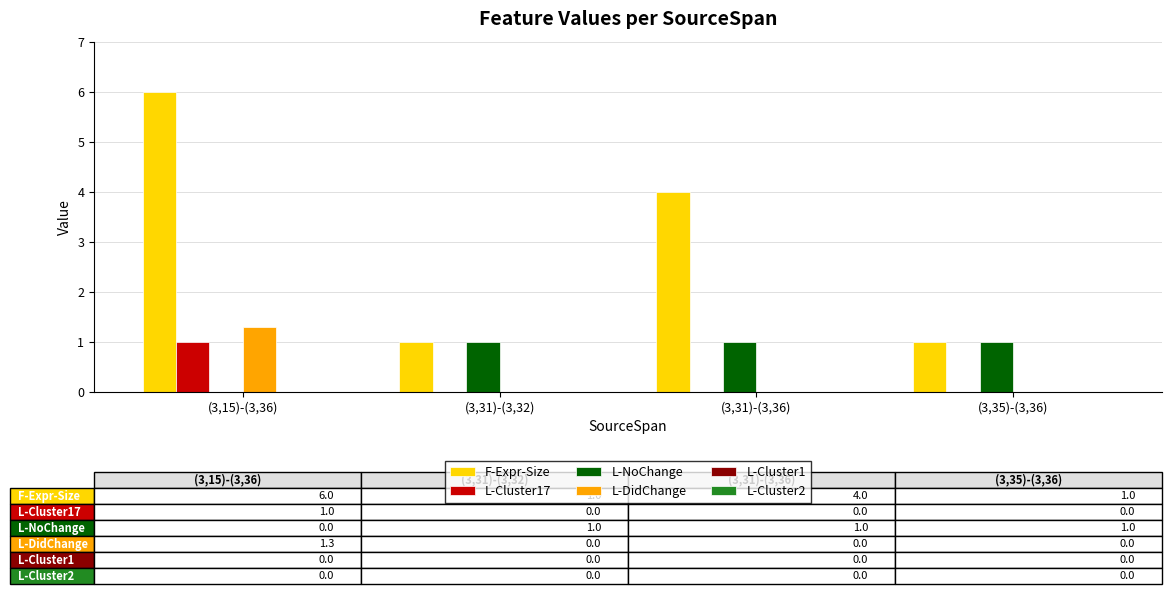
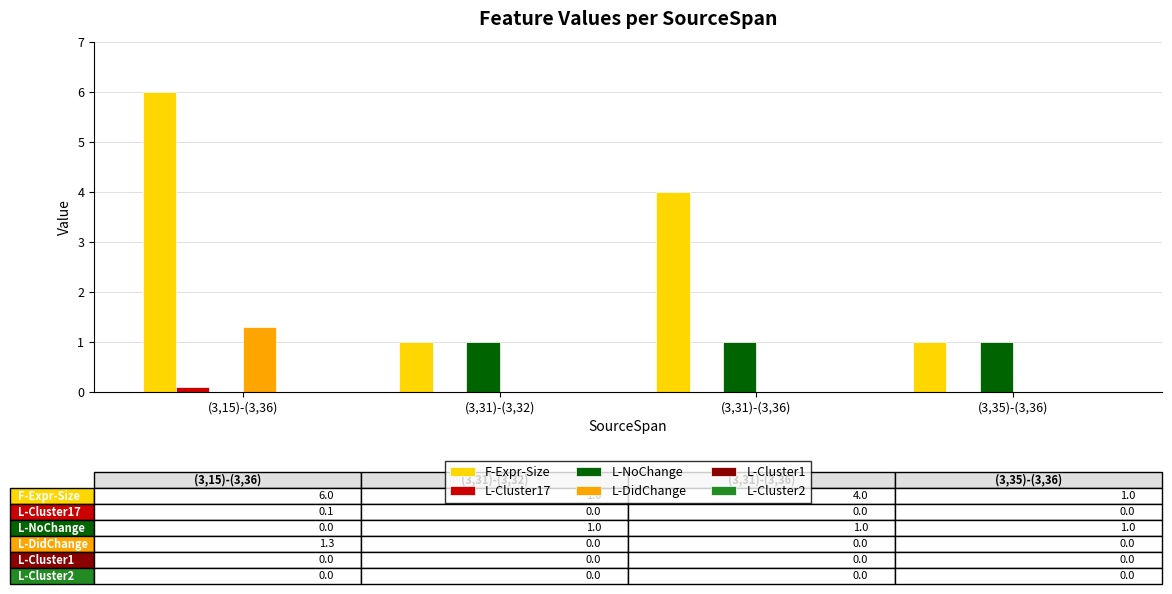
  {
    "L-Cluster17": {
-     "(3,15)-(3,36)": 1.0
+     "(3,15)-(3,36)": 0.1
    },
    "L-NoChange": {
      "(3,15)-(3,36)": 0.0,
      "(3,31)-(3,32)": 1.0,
      "(3,31)-(3,36)": 1.0,
      "(3,35)-(3,36)": 1.0
    },
    "L-Cluster1": {
      "(3,15)-(3,36)": 0.0,
      "(3,31)-(3,32)": 0.0,
      "(3,31)-(3,36)": 0.0,
      "(3,35)-(3,36)": 0.0
    },
    "L-Cluster2": {
      "(3,15)-(3,36)": 0.0,
      "(3,31)-(3,32)": 0.0,
      "(3,31)-(3,36)": 0.0,
      "(3,35)-(3,36)": 0.0
    }
  }
